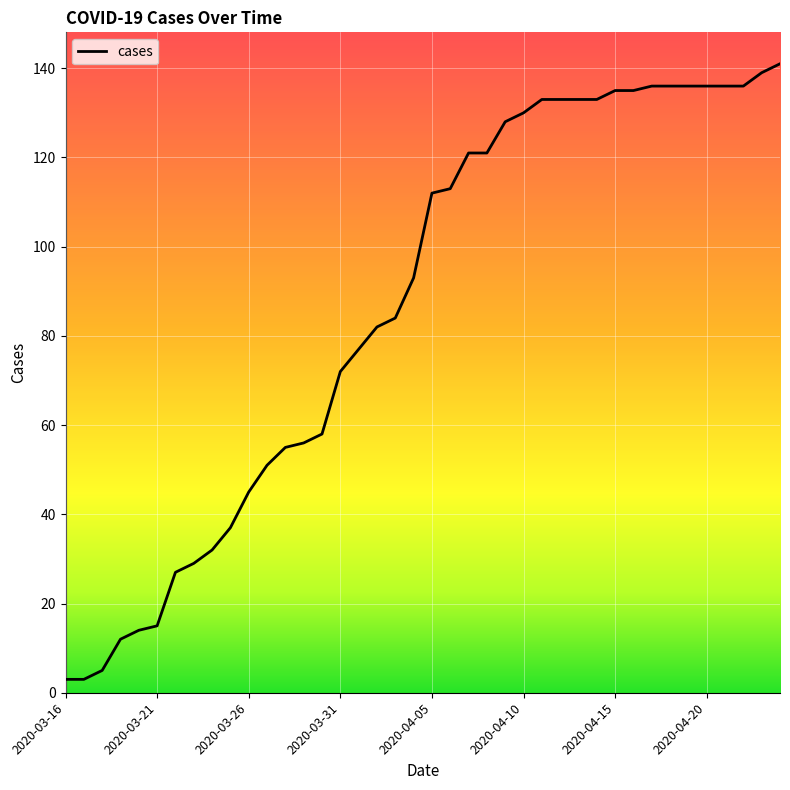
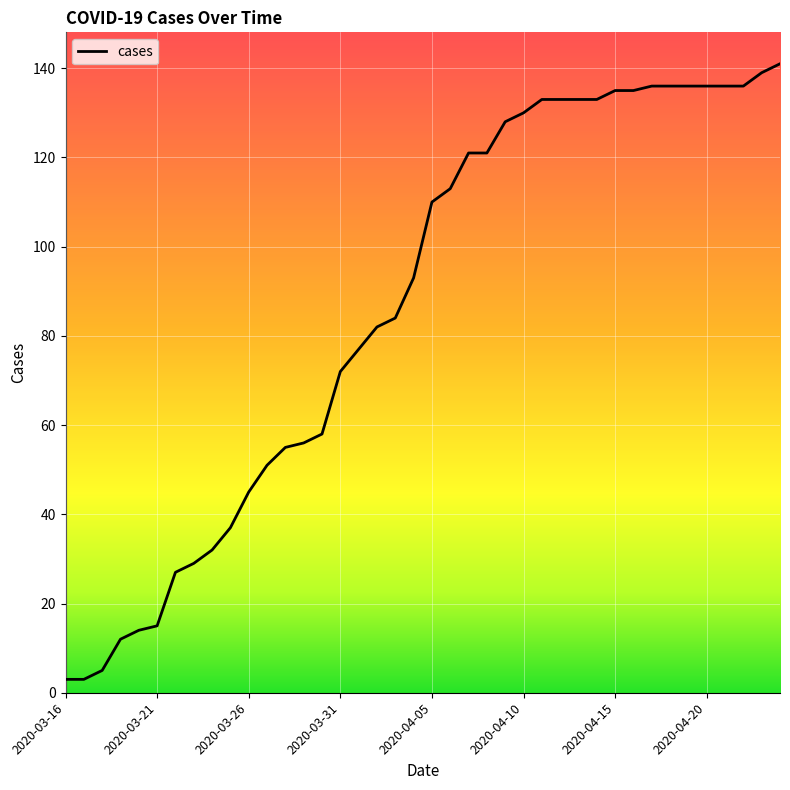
  {
    "2020-03-16": 3,
    "2020-03-21": 15,
    "2020-03-26": 45,
    "2020-03-31": 72,
-   "2020-04-05": 112,
+   "2020-04-05": 110,
    "2020-04-10": 130,
    "2020-04-15": 135,
    "2020-04-20": 136
  }
